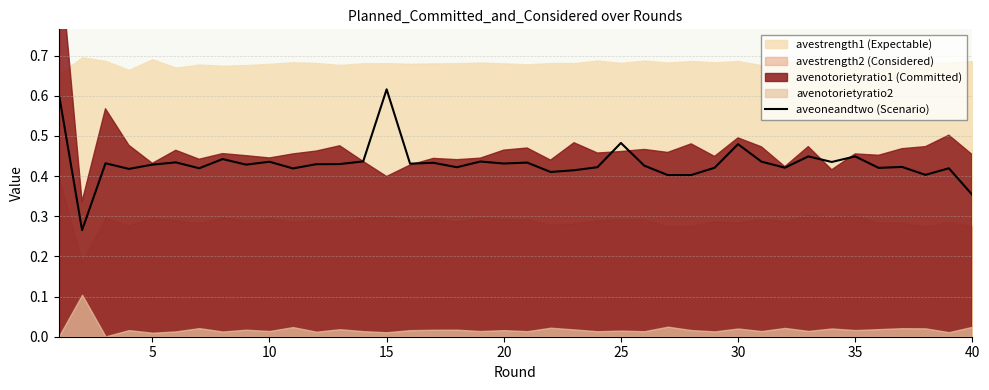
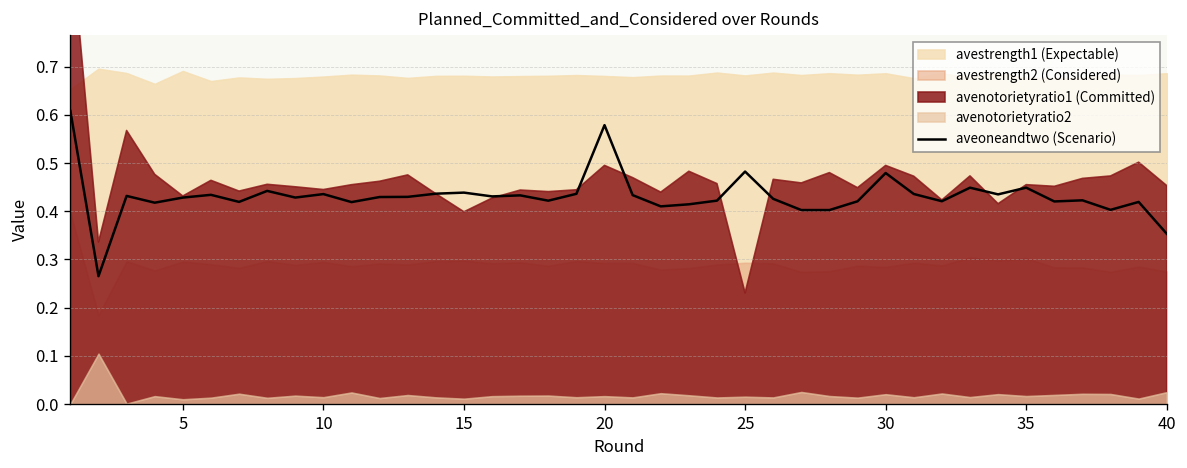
  {
    "aveoneandtwo (Scenario)": {
      "10": 0.44,
-     "15": 0.62,
-     "20": 0.43,
+     "15": 0.44,
+     "20": 0.58,
      "25": 0.48,
      "30": 0.48,
      "40": 0.35
    },
    "avenotorietyratio1 (Committed)": {
      "10": 0.45,
      "15": 0.40,
-     "20": 0.46,
-     "25": 0.46,
+     "20": 0.50,
+     "25": 0.23,
      "30": 0.50,
      "40": 0.45
    }
  }
